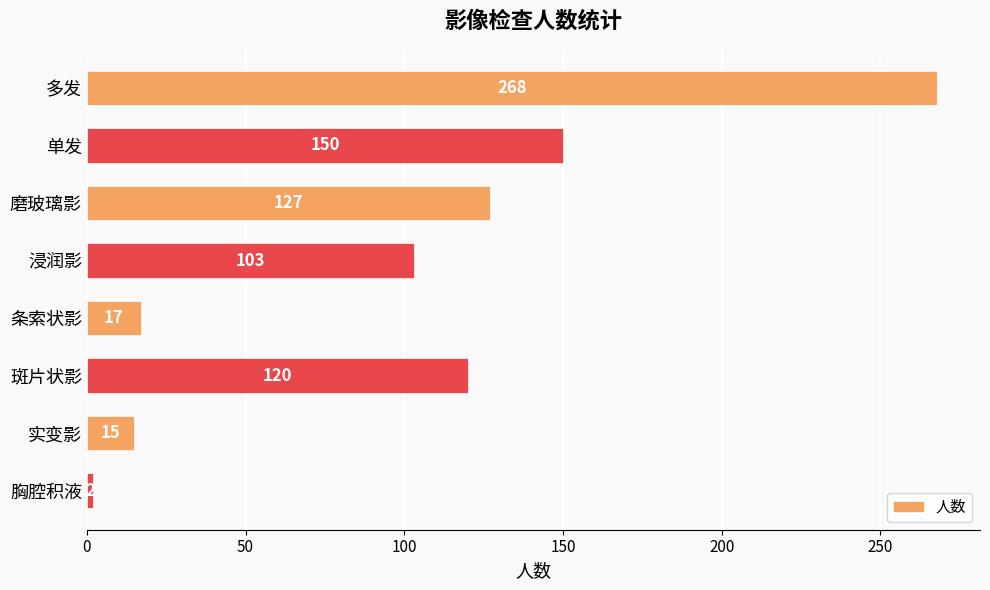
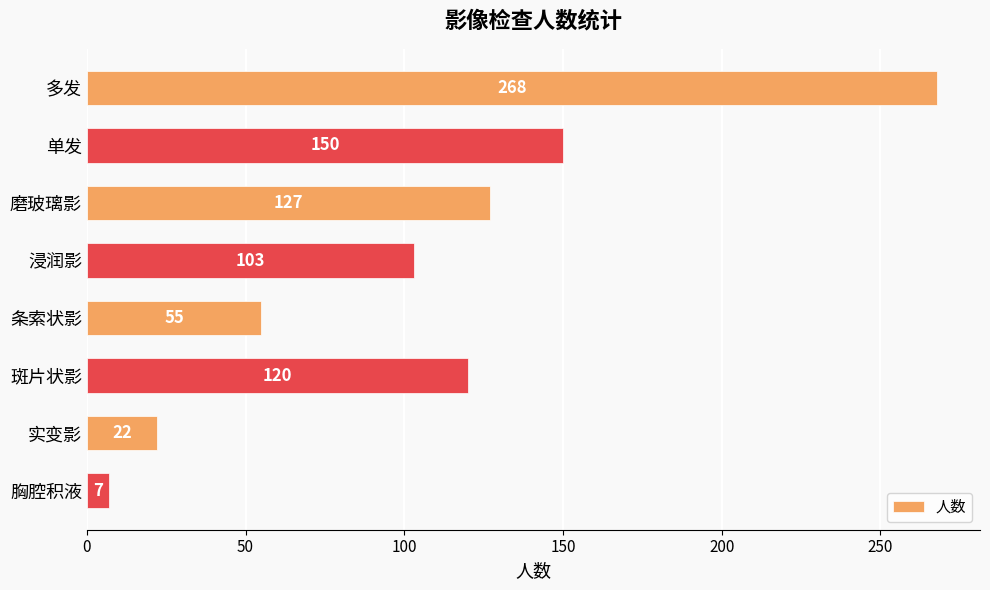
  {
    "多发": 268,
    "单发": 150,
    "磨玻璃影": 127,
    "浸润影": 103,
-   "条索状影": 17,
+   "条索状影": 55,
    "斑片状影": 120,
-   "实变影": 15,
-   "胸腔积液": 2
+   "实变影": 22,
+   "胸腔积液": 7
  }
